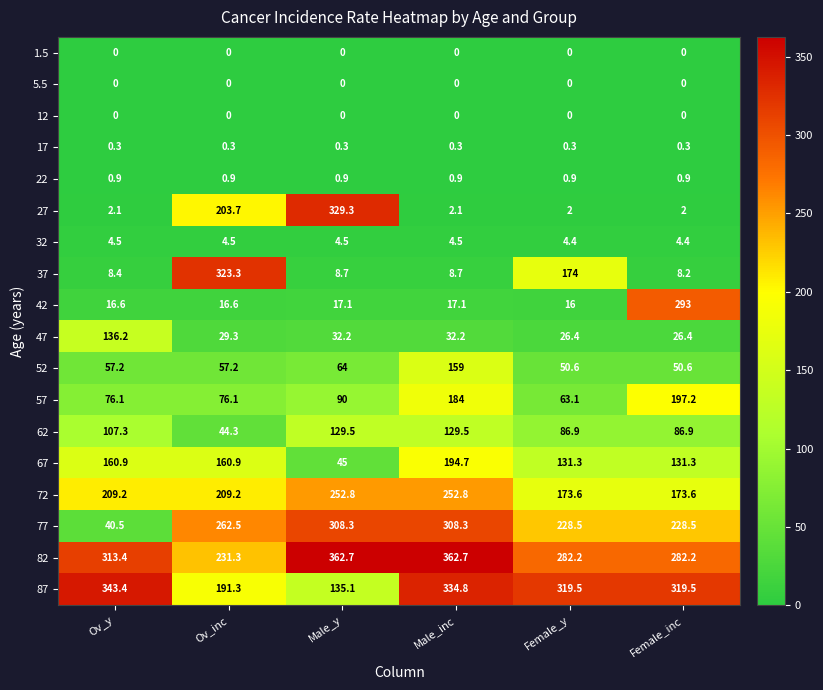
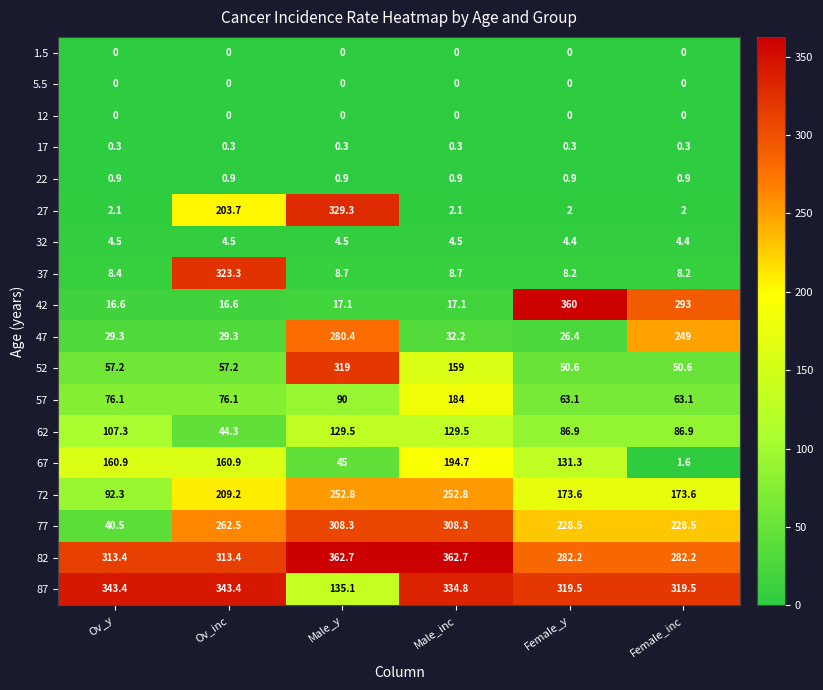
  {
    "1.5": {
      "Ov_y": 0,
      "Ov_inc": 0,
      "Male_y": 0,
      "Male_inc": 0,
      "Female_y": 0,
      "Female_inc": 0
    },
    "5.5": {
      "Ov_y": 0,
      "Ov_inc": 0,
      "Male_y": 0,
      "Male_inc": 0,
      "Female_y": 0,
      "Female_inc": 0
    },
    "12": {
      "Ov_y": 0,
      "Ov_inc": 0,
      "Male_y": 0,
      "Male_inc": 0,
      "Female_y": 0,
      "Female_inc": 0
    },
    "17": {
      "Ov_y": 0.3,
      "Ov_inc": 0.3,
      "Male_y": 0.3,
      "Male_inc": 0.3,
      "Female_y": 0.3,
      "Female_inc": 0.3
    },
    "22": {
      "Ov_y": 0.9,
      "Ov_inc": 0.9,
      "Male_y": 0.9,
      "Male_inc": 0.9,
      "Female_y": 0.9,
      "Female_inc": 0.9
    },
    "27": {
      "Ov_y": 2.1,
      "Ov_inc": 203.7,
      "Male_y": 329.3,
      "Male_inc": 2.1,
      "Female_y": 2,
      "Female_inc": 2
    },
    "32": {
      "Ov_y": 4.5,
      "Ov_inc": 4.5,
      "Male_y": 4.5,
      "Male_inc": 4.5,
      "Female_y": 4.4,
      "Female_inc": 4.4
    },
    "37": {
      "Ov_y": 8.4,
      "Ov_inc": 323.3,
      "Male_y": 8.7,
      "Male_inc": 8.7,
-     "Female_y": 174,
+     "Female_y": 8.2,
      "Female_inc": 8.2
    },
    "42": {
      "Ov_y": 16.6,
      "Ov_inc": 16.6,
      "Male_y": 17.1,
      "Male_inc": 17.1,
-     "Female_y": 16,
+     "Female_y": 360,
      "Female_inc": 293
    },
    "47": {
-     "Ov_y": 136.2,
+     "Ov_y": 29.3,
      "Ov_inc": 29.3,
-     "Male_y": 32.2,
+     "Male_y": 280.4,
      "Male_inc": 32.2,
      "Female_y": 26.4,
-     "Female_inc": 26.4
+     "Female_inc": 249
    },
    "52": {
      "Ov_y": 57.2,
      "Ov_inc": 57.2,
-     "Male_y": 64,
+     "Male_y": 319,
      "Male_inc": 159,
      "Female_y": 50.6,
      "Female_inc": 50.6
    },
    "57": {
      "Ov_y": 76.1,
      "Ov_inc": 76.1,
      "Male_y": 90,
      "Male_inc": 184,
      "Female_y": 63.1,
-     "Female_inc": 197.2
+     "Female_inc": 63.1
    },
    "62": {
      "Ov_y": 107.3,
      "Ov_inc": 44.3,
      "Male_y": 129.5,
      "Male_inc": 129.5,
      "Female_y": 86.9,
      "Female_inc": 86.9
    },
    "67": {
      "Ov_y": 160.9,
      "Ov_inc": 160.9,
      "Male_y": 45,
      "Male_inc": 194.7,
      "Female_y": 131.3,
-     "Female_inc": 131.3
+     "Female_inc": 1.6
    },
    "72": {
-     "Ov_y": 209.2,
+     "Ov_y": 92.3,
      "Ov_inc": 209.2,
      "Male_y": 252.8,
      "Male_inc": 252.8,
      "Female_y": 173.6,
      "Female_inc": 173.6
    },
    "77": {
      "Ov_y": 40.5,
      "Ov_inc": 262.5,
      "Male_y": 308.3,
      "Male_inc": 308.3,
      "Female_y": 228.5,
      "Female_inc": 228.5
    },
    "82": {
      "Ov_y": 313.4,
-     "Ov_inc": 231.3,
+     "Ov_inc": 313.4,
      "Male_y": 362.7,
      "Male_inc": 362.7,
      "Female_y": 282.2,
      "Female_inc": 282.2
    },
    "87": {
      "Ov_y": 343.4,
-     "Ov_inc": 191.3,
+     "Ov_inc": 343.4,
      "Male_y": 135.1,
      "Male_inc": 334.8,
      "Female_y": 319.5,
      "Female_inc": 319.5
    }
  }
